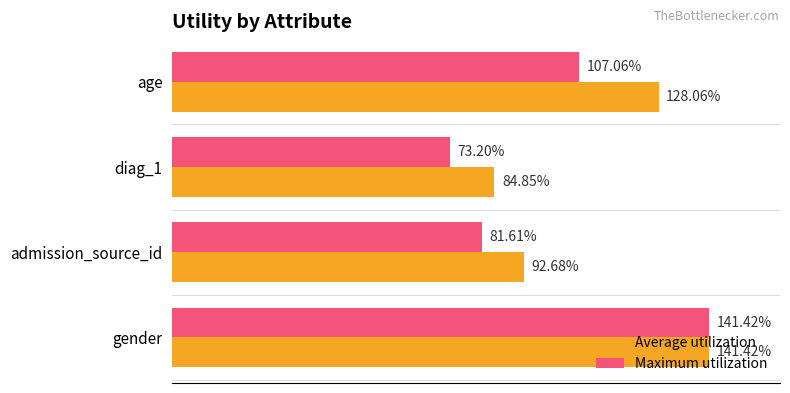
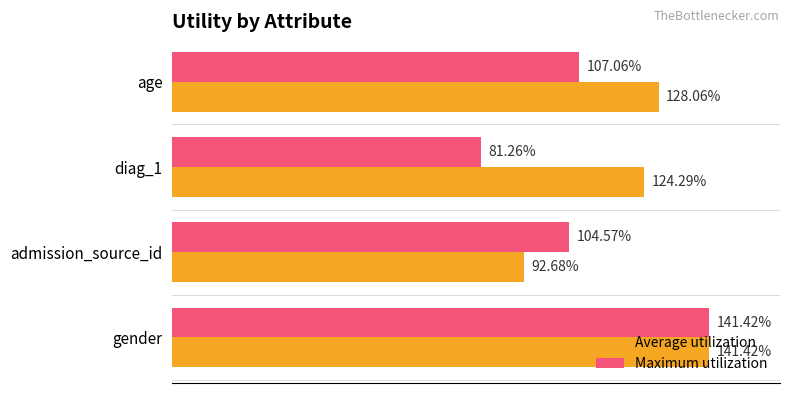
  {
    "Average utilization": {
      "age": "128.06%",
-     "diag_1": "84.85%",
+     "diag_1": "124.29%",
      "admission_source_id": "92.68%",
      "gender": "141.42%"
    },
    "Maximum utilization": {
      "age": "107.06%",
-     "diag_1": "73.20%",
-     "admission_source_id": "81.61%",
+     "diag_1": "81.26%",
+     "admission_source_id": "104.57%",
      "gender": "141.42%"
    }
  }
